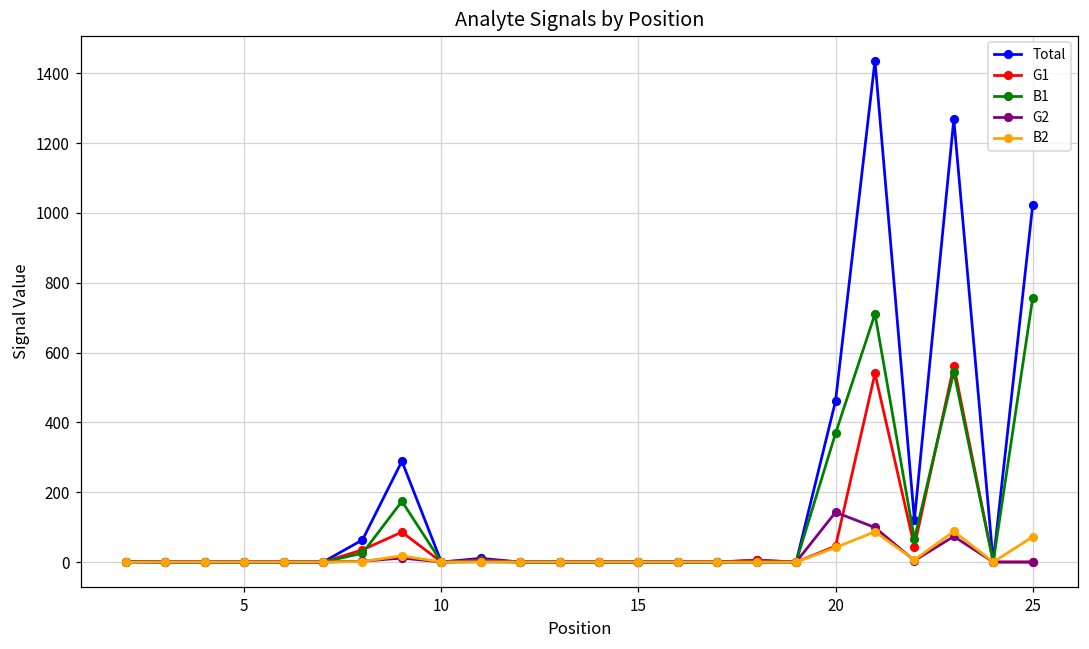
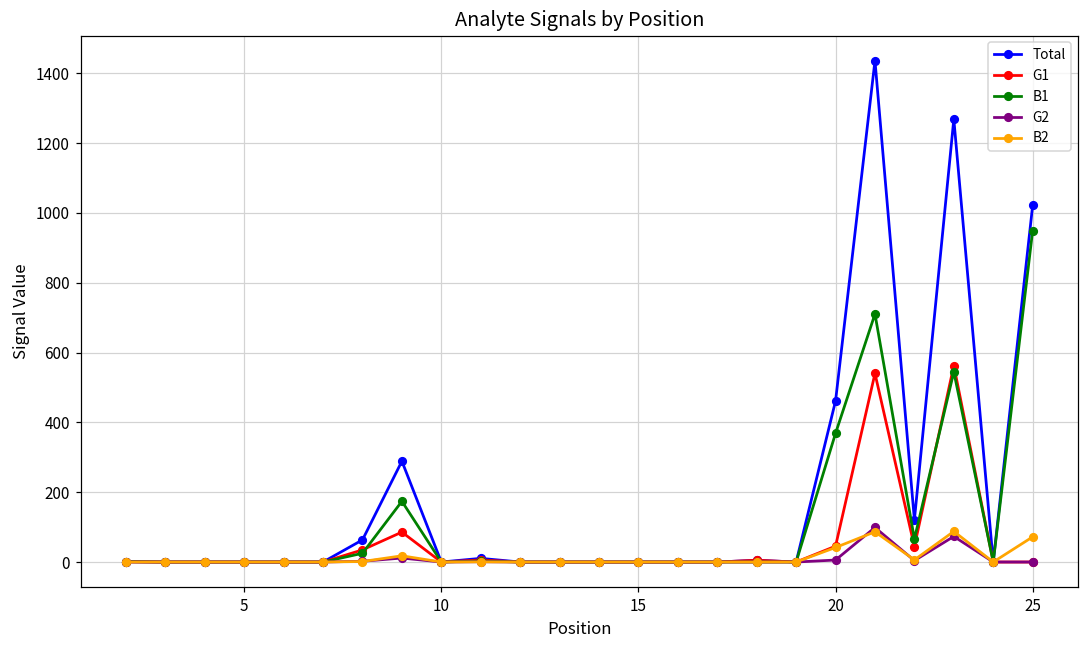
  {
    "Total": {
      "20": 460,
      "25": 1020
    },
    "B1": {
      "20": 370,
-     "25": 760
+     "25": 950
    },
    "G2": {
-     "20": 140
+     "20": 10
    },
    "B2": {
      "25": 70
    }
  }
